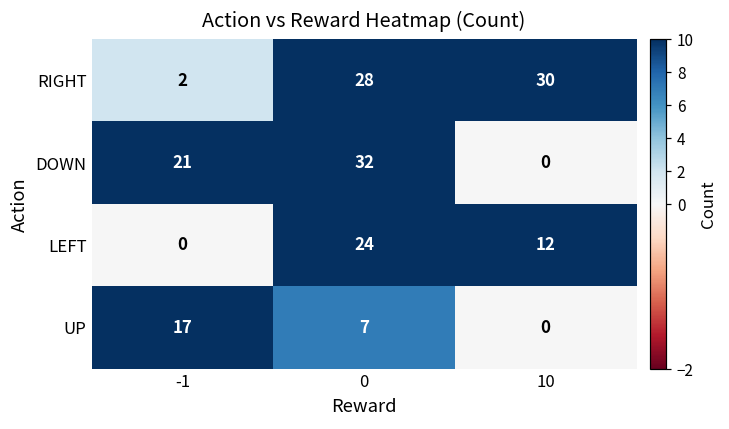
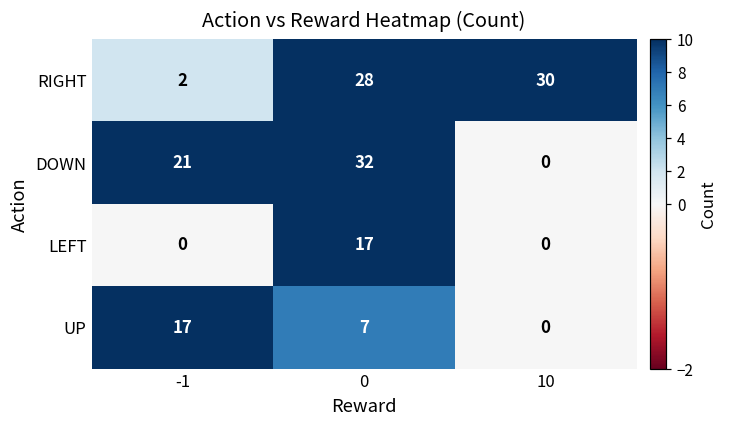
  {
    "RIGHT": {
      "-1": 2,
      "0": 28,
      "10": 30
    },
    "DOWN": {
      "-1": 21,
      "0": 32,
      "10": 0
    },
    "LEFT": {
      "-1": 0,
-     "0": 24,
-     "10": 12
+     "0": 17,
+     "10": 0
    },
    "UP": {
      "-1": 17,
      "0": 7,
      "10": 0
    }
  }
